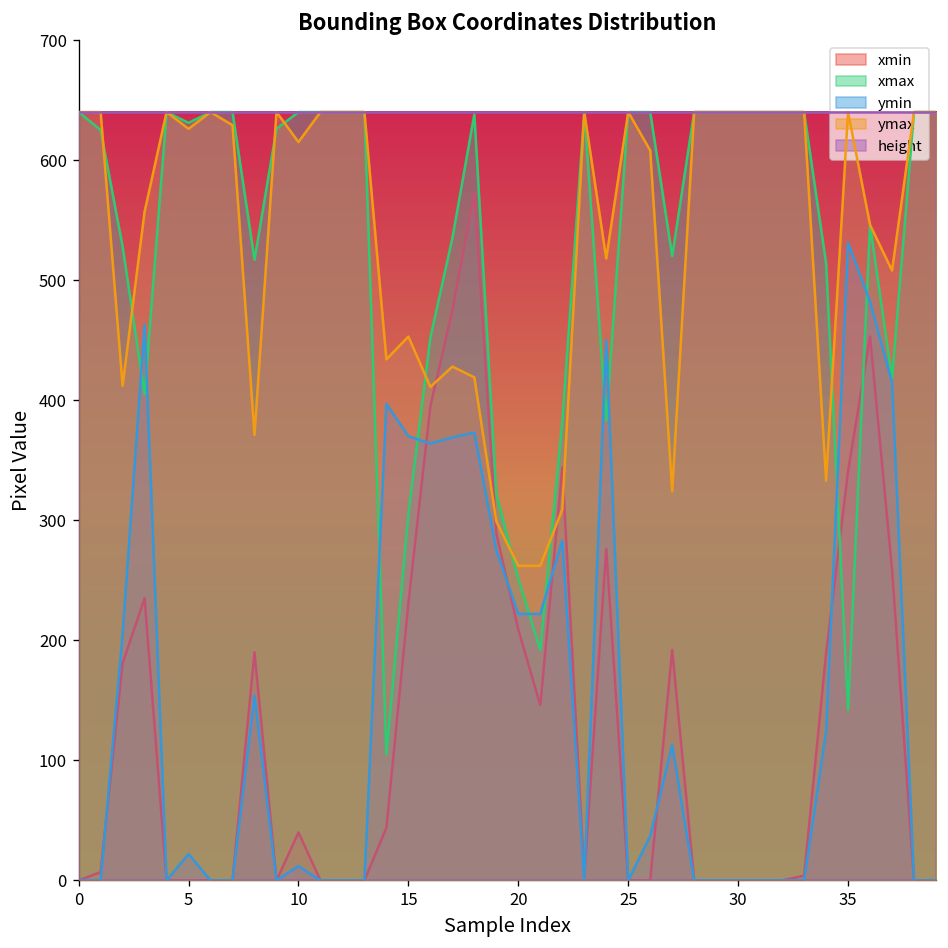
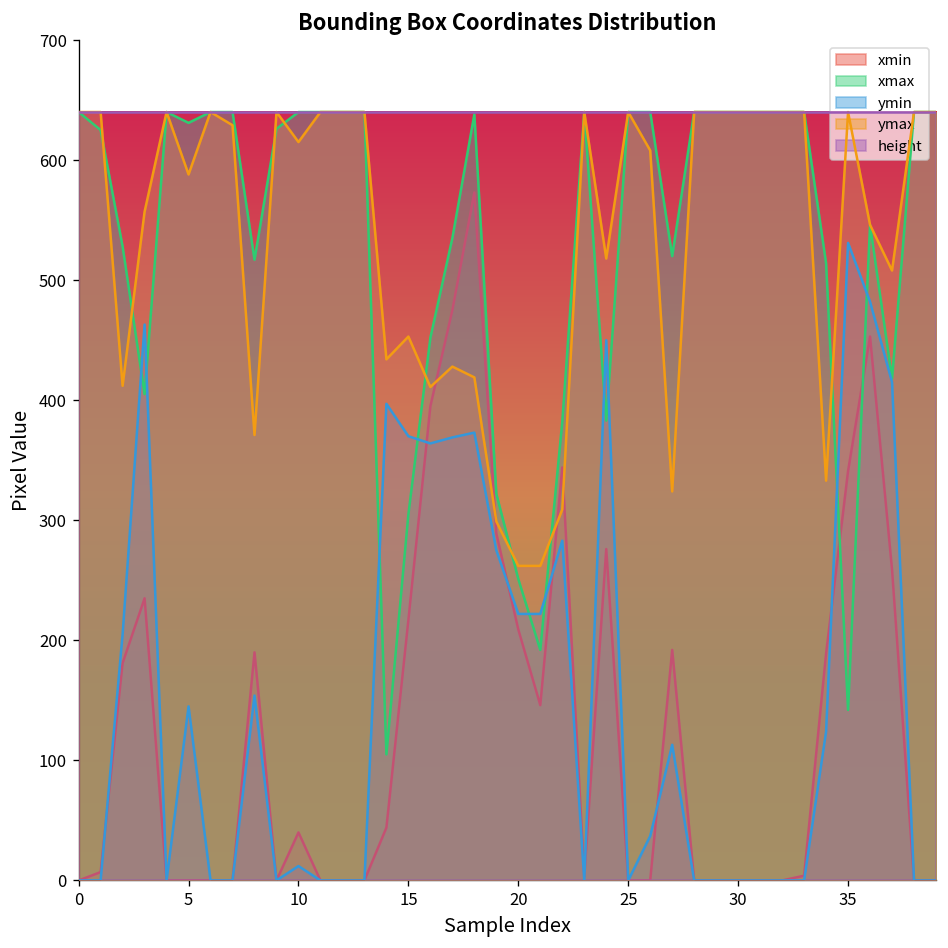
  {
    "xmin": {
      "5": 0,
      "10": 40,
-     "15": 231,
+     "15": 217,
      "20": 209,
      "35": 341
    },
    "xmax": {
      "5": 631,
      "15": 305,
      "20": 251,
      "35": 142
    },
    "ymin": {
-     "5": 22,
+     "5": 145,
      "10": 12,
      "15": 370,
      "20": 222,
      "35": 531
    },
    "ymax": {
-     "5": 626,
+     "5": 588,
      "10": 615,
      "15": 453,
      "20": 262
    },
    "height": {
      "5": 640,
      "15": 640,
      "20": 640
    }
  }
